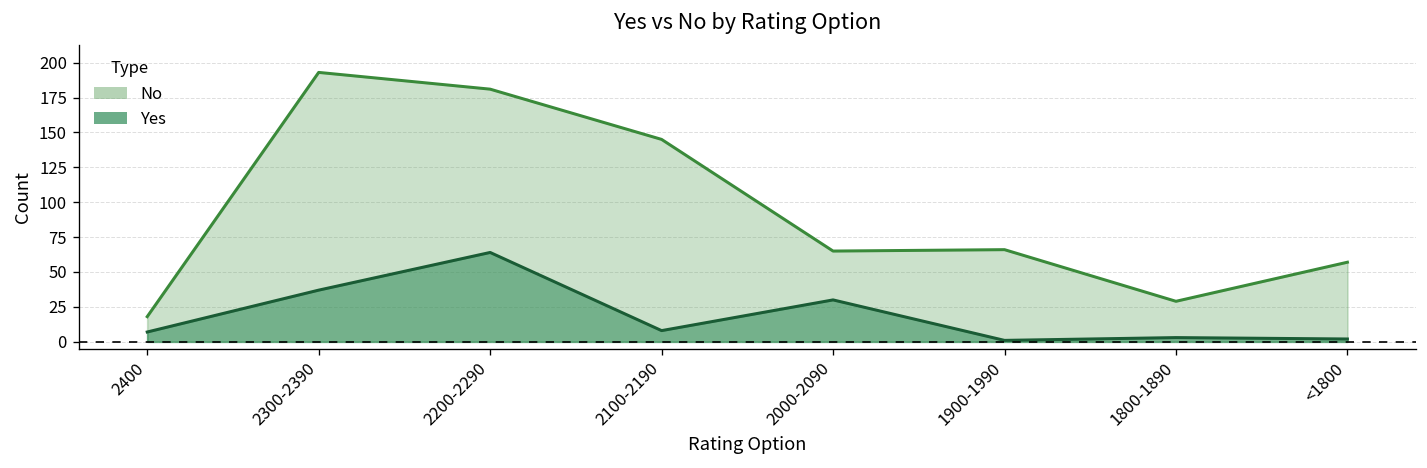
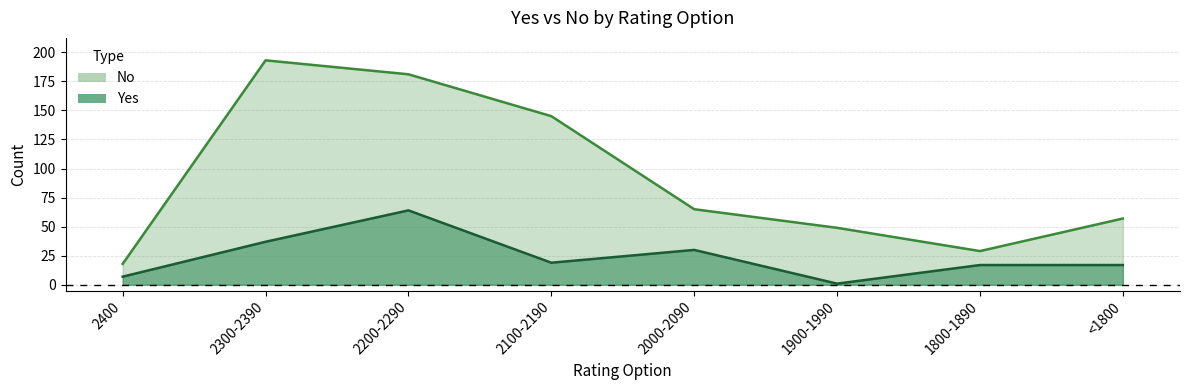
  {
    "No": {
      "2400": 18,
      "2300-2390": 193,
      "2200-2290": 181,
      "2100-2190": 145,
      "2000-2090": 65,
-     "1900-1990": 66,
+     "1900-1990": 49,
      "1800-1890": 29,
      "<1800": 57
    },
    "Yes": {
      "2400": 7,
      "2300-2390": 37,
      "2200-2290": 64,
-     "2100-2190": 8,
+     "2100-2190": 19,
      "2000-2090": 30,
      "1900-1990": 1,
-     "1800-1890": 3,
-     "<1800": 2
+     "1800-1890": 17,
+     "<1800": 17
    }
  }
